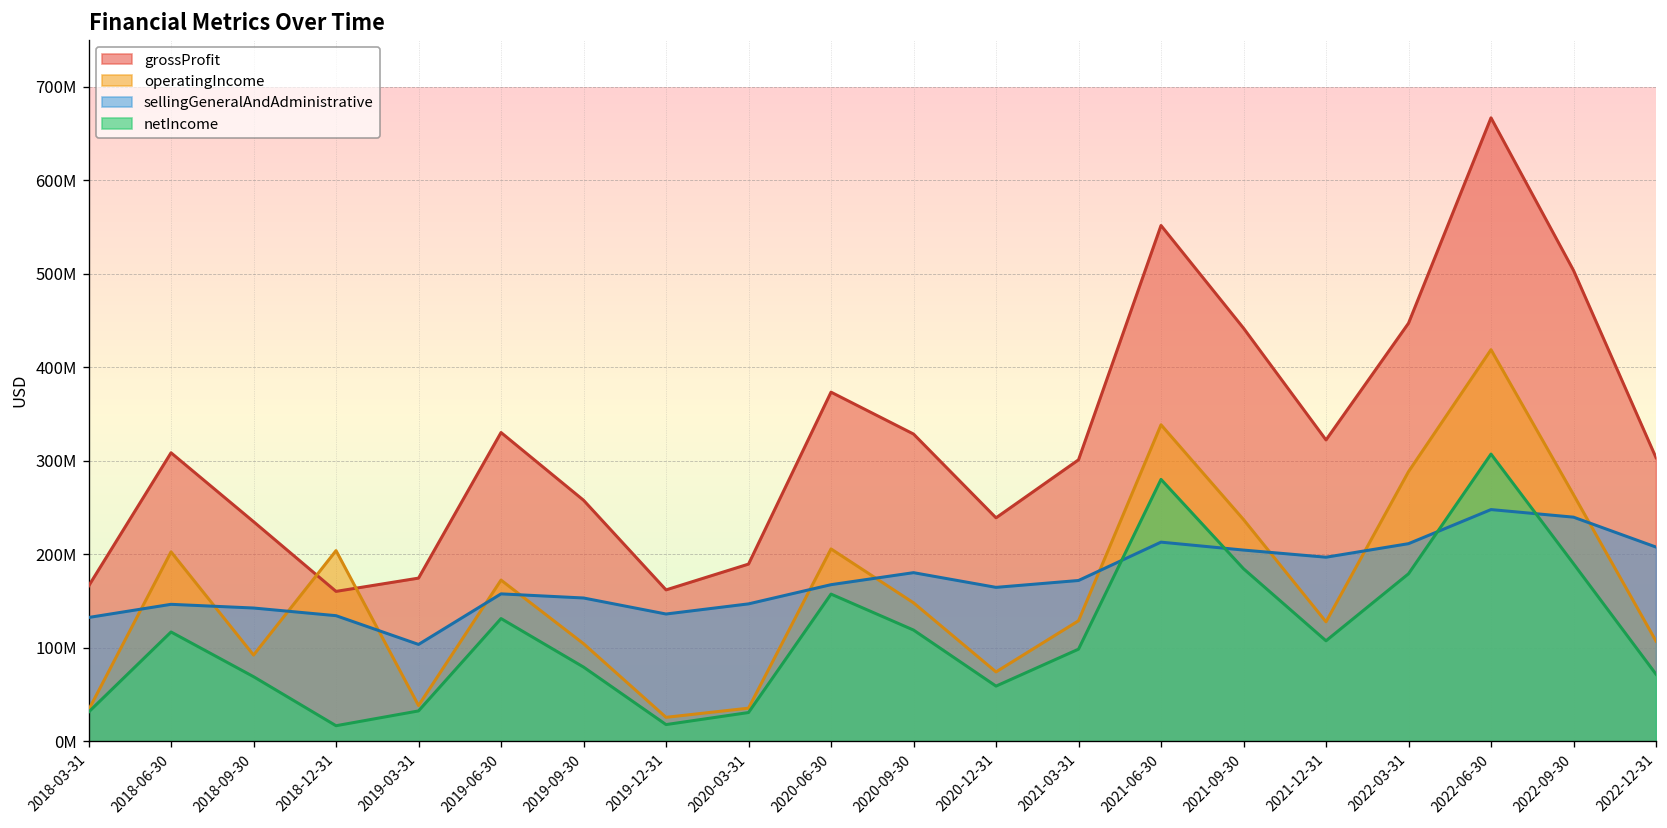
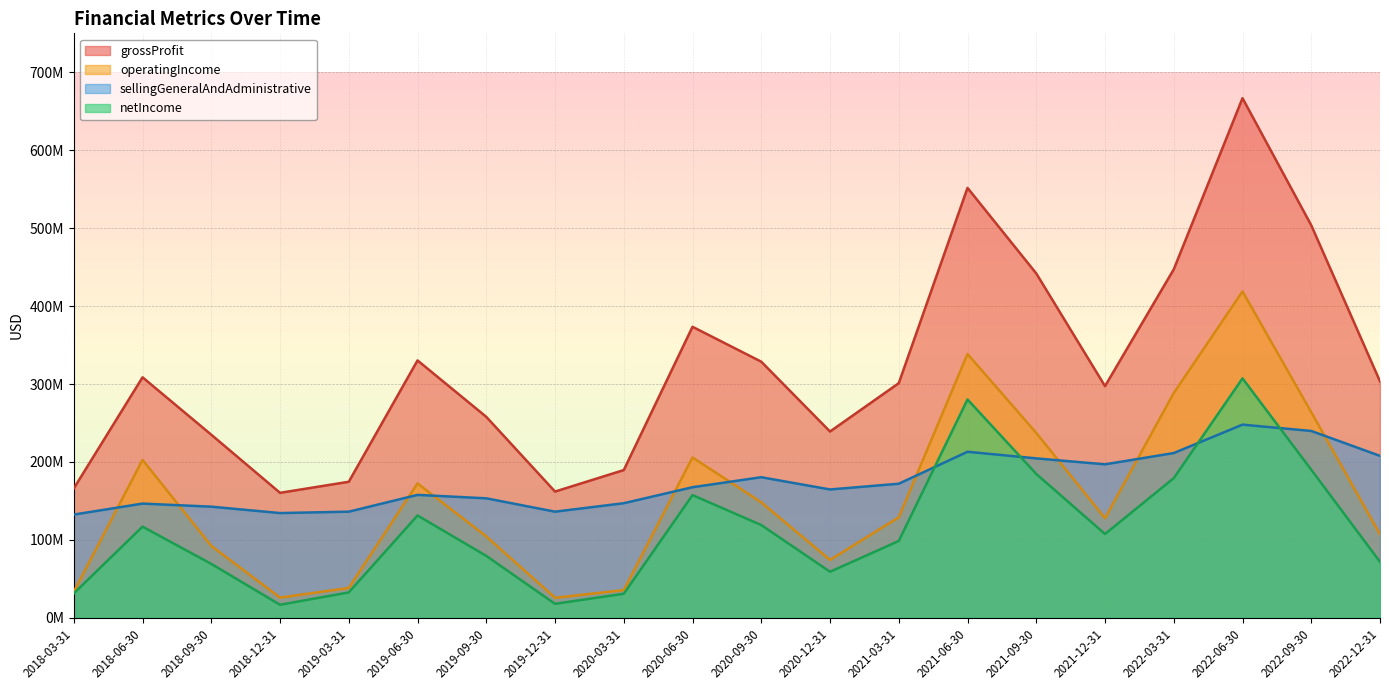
  {
    "grossProfit": {
      "2018-03-31": 170000000,
      "2018-06-30": 310000000,
      "2018-09-30": 240000000,
      "2018-12-31": 160000000,
      "2019-03-31": 170000000,
      "2019-06-30": 330000000,
      "2019-09-30": 260000000,
      "2019-12-31": 160000000,
      "2020-03-31": 190000000,
      "2020-06-30": 370000000,
      "2020-09-30": 330000000,
      "2020-12-31": 240000000,
      "2021-03-31": 300000000,
      "2021-06-30": 550000000,
      "2021-09-30": 440000000,
-     "2021-12-31": 320000000,
+     "2021-12-31": 300000000,
      "2022-03-31": 450000000,
      "2022-06-30": 670000000,
      "2022-09-30": 500000000,
      "2022-12-31": 300000000
    },
    "operatingIncome": {
      "2018-06-30": 200000000,
      "2018-09-30": 90000000,
-     "2018-12-31": 200000000,
+     "2018-12-31": 30000000,
      "2019-03-31": 40000000,
      "2019-06-30": 170000000,
      "2019-09-30": 100000000,
      "2019-12-31": 30000000,
      "2020-03-31": 40000000,
      "2020-06-30": 210000000,
      "2020-09-30": 150000000,
      "2020-12-31": 70000000,
      "2021-03-31": 130000000,
      "2021-06-30": 340000000,
      "2021-09-30": 240000000,
      "2021-12-31": 130000000,
      "2022-03-31": 290000000,
      "2022-06-30": 420000000,
      "2022-09-30": 260000000,
      "2022-12-31": 110000000
    },
    "sellingGeneralAndAdministrative": {
      "2018-03-31": 130000000,
      "2018-06-30": 150000000,
      "2018-09-30": 140000000,
      "2018-12-31": 130000000,
-     "2019-03-31": 100000000,
+     "2019-03-31": 140000000,
      "2019-06-30": 160000000,
      "2019-09-30": 150000000,
      "2019-12-31": 140000000,
      "2020-03-31": 150000000,
      "2020-06-30": 170000000,
      "2020-09-30": 180000000,
      "2020-12-31": 160000000,
      "2021-03-31": 170000000,
      "2021-06-30": 210000000,
      "2021-09-30": 200000000,
      "2021-12-31": 200000000,
      "2022-03-31": 210000000,
      "2022-06-30": 250000000,
      "2022-09-30": 240000000,
      "2022-12-31": 210000000
    },
    "netIncome": {
      "2018-06-30": 120000000,
      "2018-09-30": 70000000,
      "2018-12-31": 20000000,
      "2019-03-31": 30000000,
      "2019-06-30": 130000000,
      "2019-09-30": 80000000,
      "2019-12-31": 20000000,
      "2020-03-31": 30000000,
      "2020-06-30": 160000000,
      "2020-09-30": 120000000,
      "2020-12-31": 60000000,
      "2021-03-31": 100000000,
      "2021-06-30": 280000000,
      "2021-09-30": 180000000,
      "2021-12-31": 110000000,
      "2022-03-31": 180000000,
      "2022-06-30": 310000000,
      "2022-09-30": 190000000,
      "2022-12-31": 70000000
    }
  }
